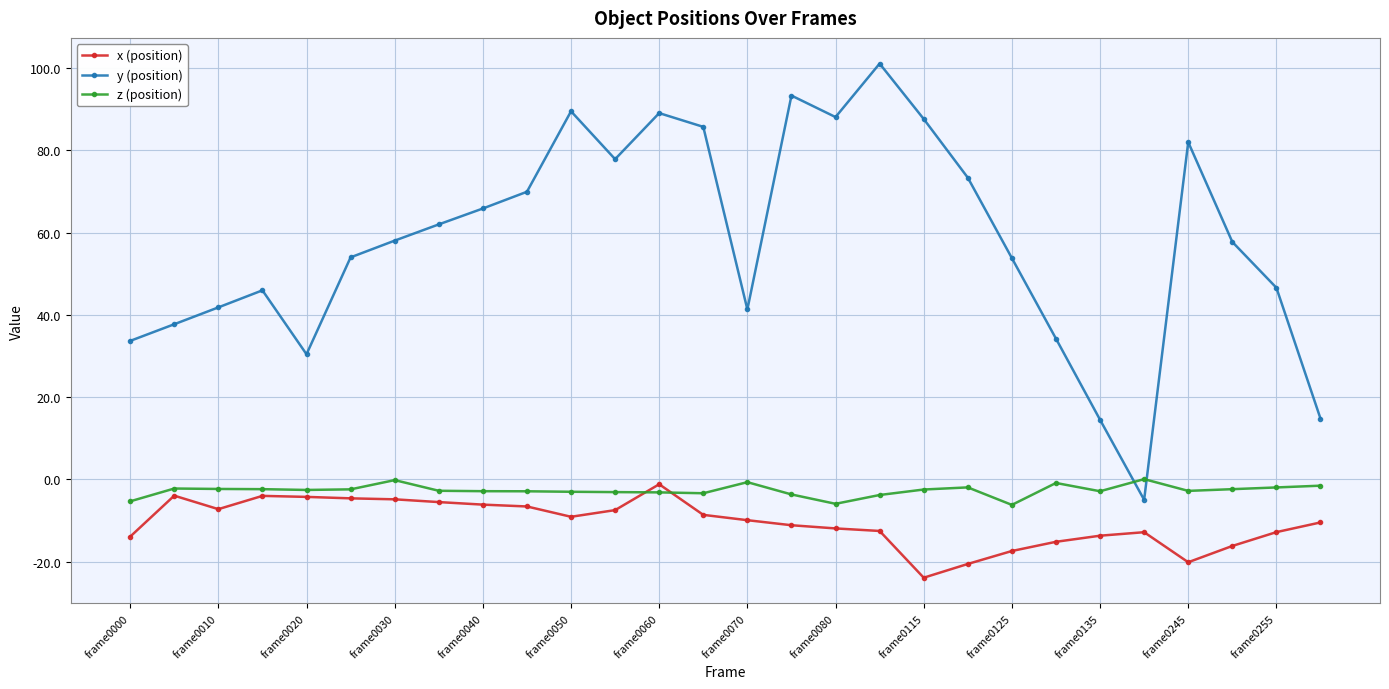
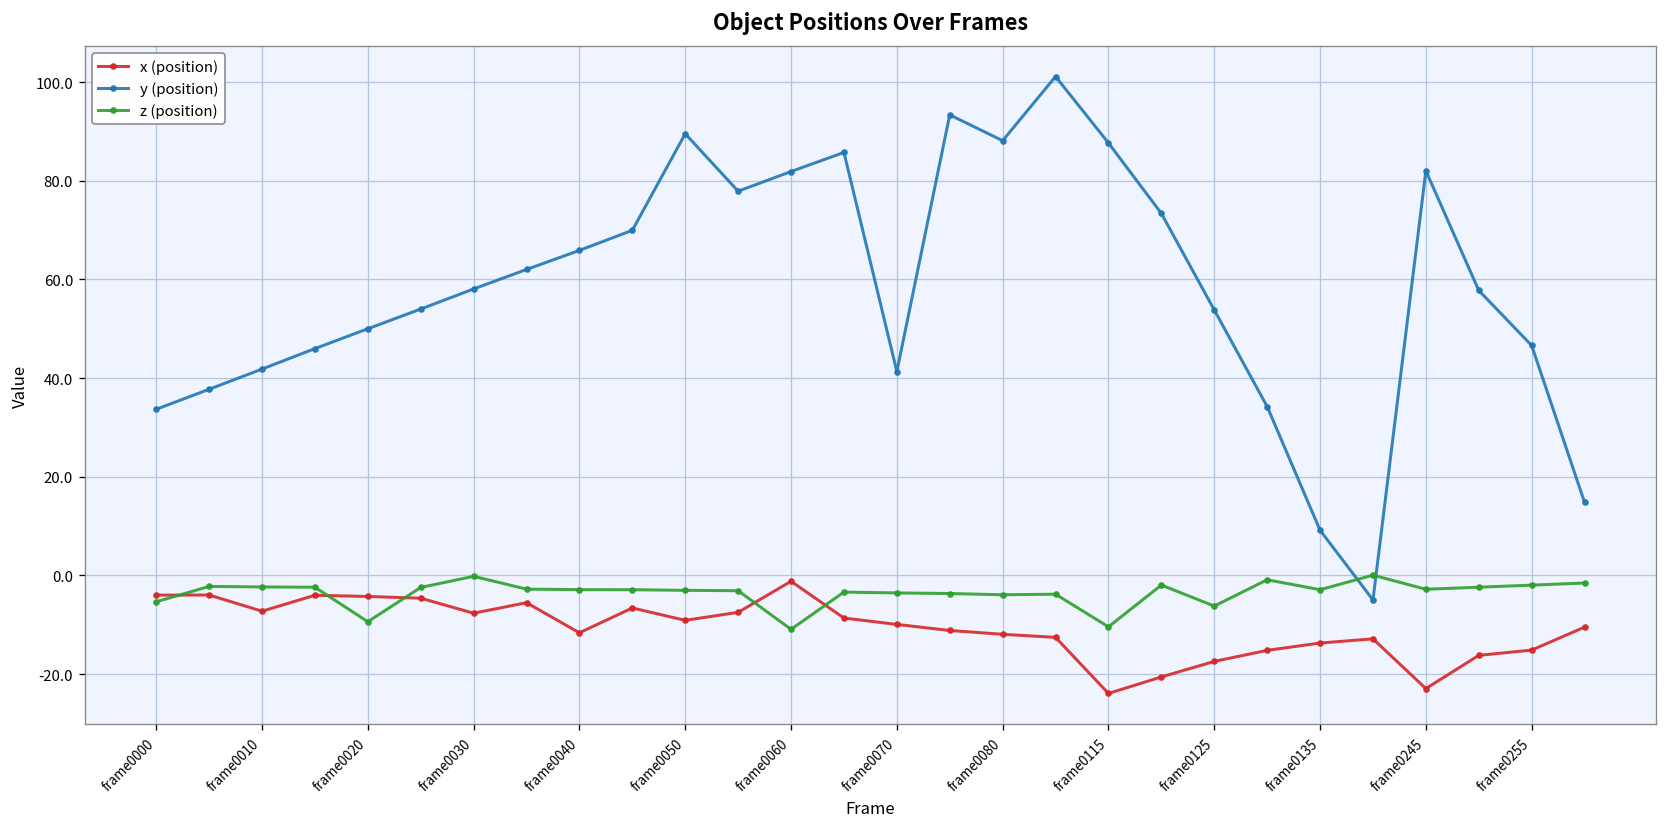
  {
    "x (position)": {
-     "frame0000": -14,
+     "frame0000": -4,
      "frame0010": -7,
      "frame0020": -4,
-     "frame0030": -5,
-     "frame0040": -6,
+     "frame0030": -8,
+     "frame0040": -12,
      "frame0050": -9,
      "frame0060": -1,
      "frame0070": -10,
      "frame0080": -12,
      "frame0115": -24,
      "frame0125": -17,
      "frame0135": -14,
-     "frame0245": -20,
-     "frame0255": -13
+     "frame0245": -23,
+     "frame0255": -15
    },
    "y (position)": {
      "frame0000": 34,
      "frame0010": 42,
-     "frame0020": 30,
+     "frame0020": 50,
      "frame0030": 58,
      "frame0040": 66,
      "frame0050": 90,
-     "frame0060": 89,
+     "frame0060": 82,
      "frame0070": 41,
      "frame0080": 88,
      "frame0115": 88,
      "frame0125": 54,
-     "frame0135": 14,
+     "frame0135": 9,
      "frame0245": 82,
      "frame0255": 47
    },
    "z (position)": {
      "frame0000": -5,
      "frame0010": -2,
-     "frame0020": -3,
+     "frame0020": -9,
      "frame0030": 0,
      "frame0040": -3,
      "frame0050": -3,
-     "frame0060": -3,
-     "frame0070": -1,
-     "frame0080": -6,
-     "frame0115": -2,
+     "frame0060": -11,
+     "frame0070": -4,
+     "frame0080": -4,
+     "frame0115": -10,
      "frame0125": -6,
      "frame0135": -3,
      "frame0245": -3,
      "frame0255": -2
    }
  }
